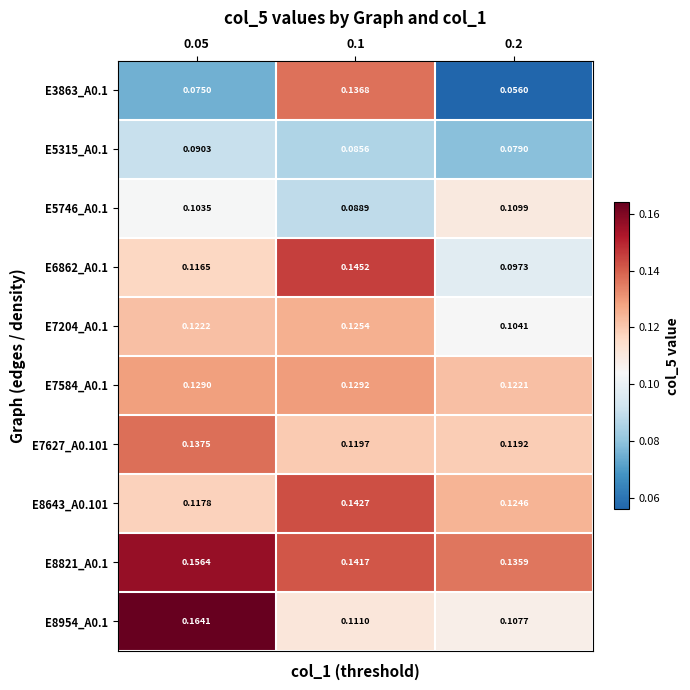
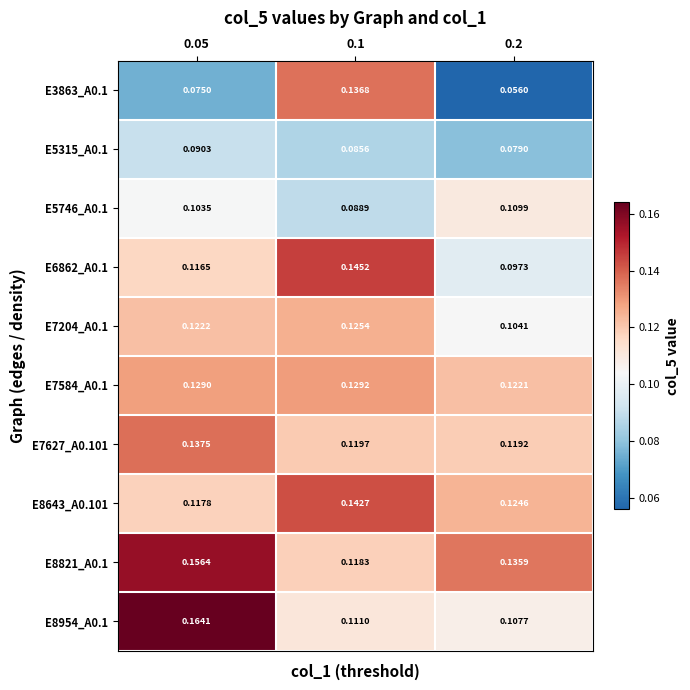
  {
    "E3863_A0.1": {
      "0.05": 0.0750,
      "0.1": 0.1368,
      "0.2": 0.0560
    },
    "E5315_A0.1": {
      "0.05": 0.0903,
      "0.1": 0.0856,
      "0.2": 0.0790
    },
    "E5746_A0.1": {
      "0.05": 0.1035,
      "0.1": 0.0889,
      "0.2": 0.1099
    },
    "E6862_A0.1": {
      "0.05": 0.1165,
      "0.1": 0.1452,
      "0.2": 0.0973
    },
    "E7204_A0.1": {
      "0.05": 0.1222,
      "0.1": 0.1254,
      "0.2": 0.1041
    },
    "E7584_A0.1": {
      "0.05": 0.1290,
      "0.1": 0.1292,
      "0.2": 0.1221
    },
    "E7627_A0.101": {
      "0.05": 0.1375,
      "0.1": 0.1197,
      "0.2": 0.1192
    },
    "E8643_A0.101": {
      "0.05": 0.1178,
      "0.1": 0.1427,
      "0.2": 0.1246
    },
    "E8821_A0.1": {
      "0.05": 0.1564,
-     "0.1": 0.1417,
+     "0.1": 0.1183,
      "0.2": 0.1359
    },
    "E8954_A0.1": {
      "0.05": 0.1641,
      "0.1": 0.1110,
      "0.2": 0.1077
    }
  }
